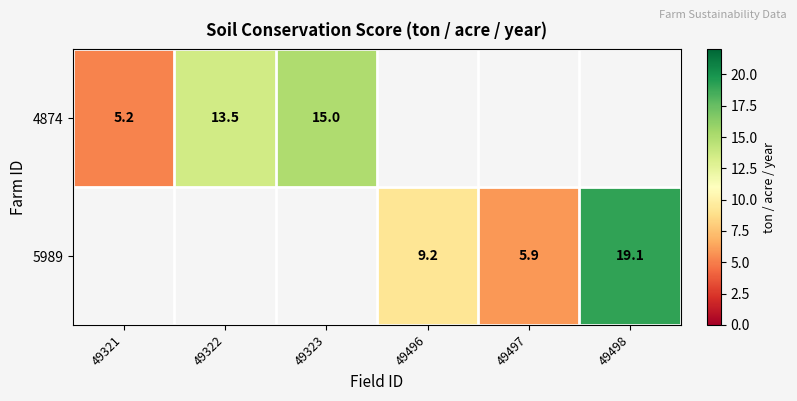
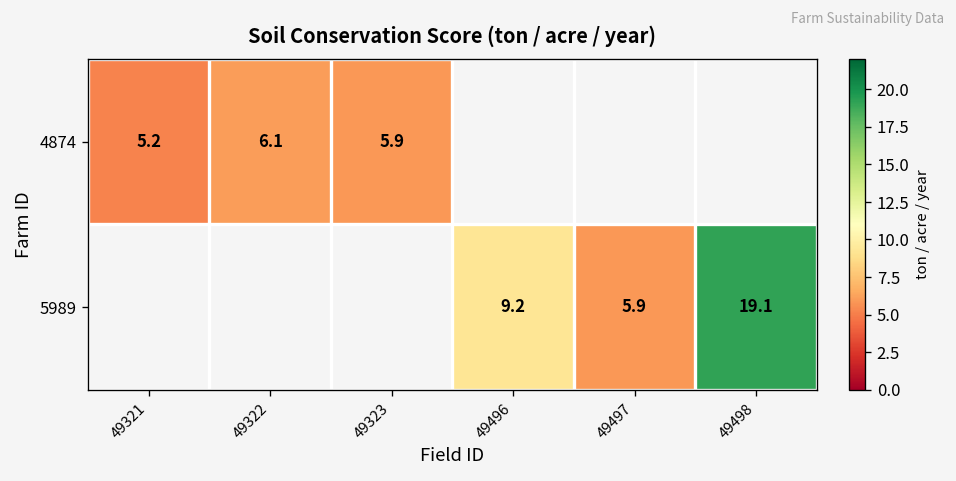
  {
    "4874": {
      "49321": 5.2,
-     "49322": 13.5,
-     "49323": 15.0
+     "49322": 6.1,
+     "49323": 5.9
    },
    "5989": {
      "49496": 9.2,
      "49497": 5.9,
      "49498": 19.1
    }
  }
